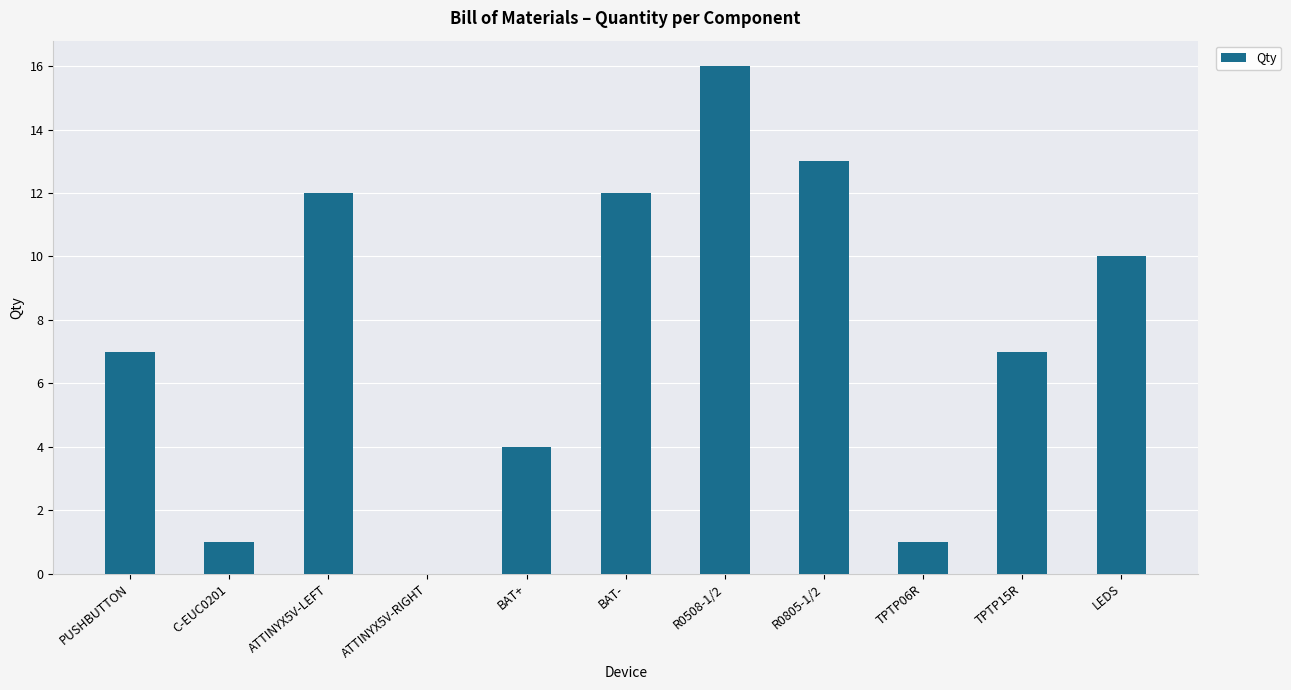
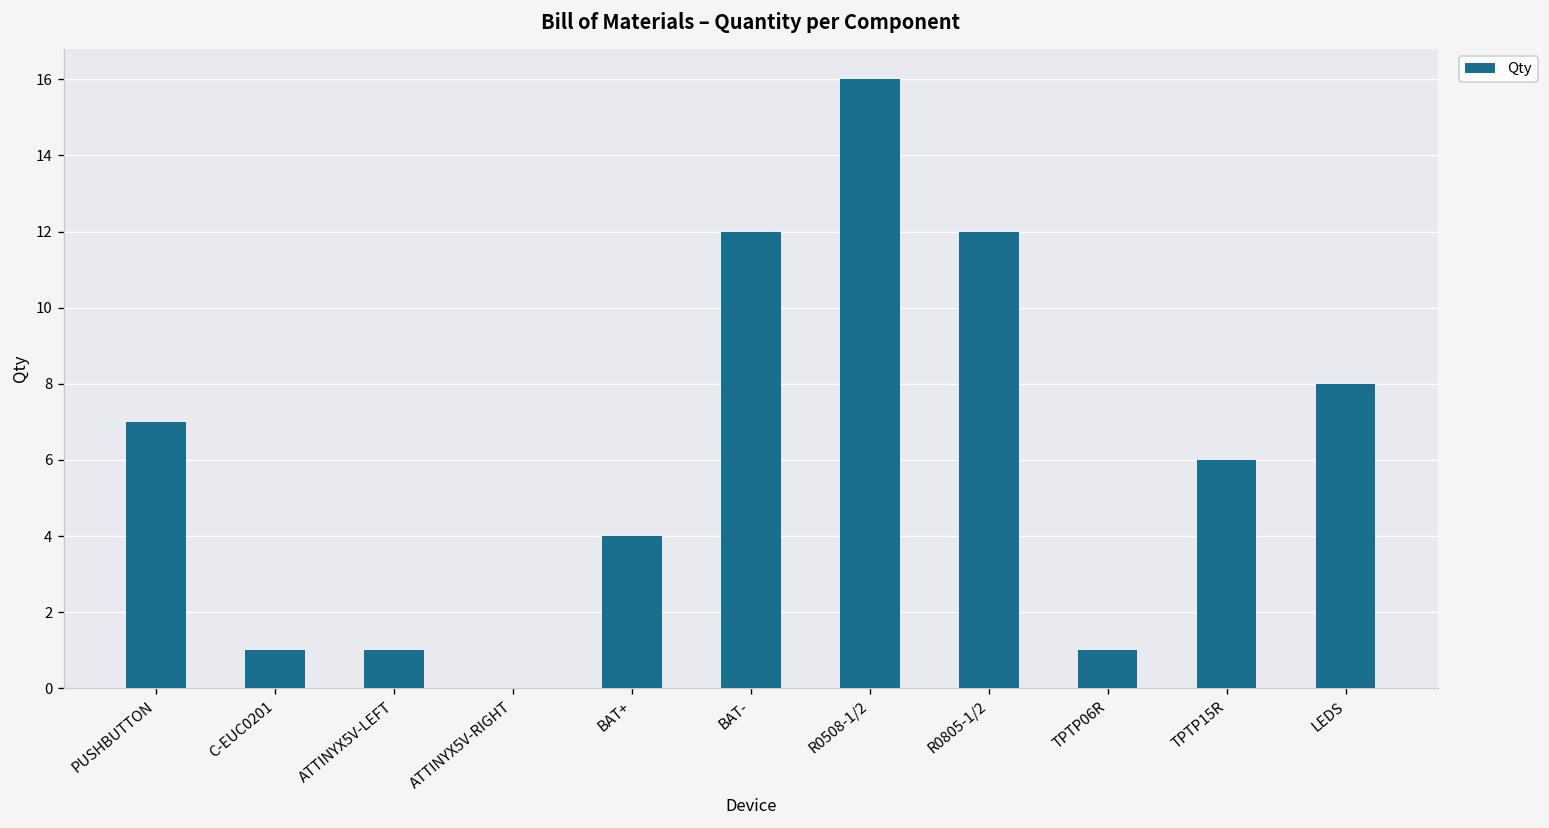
  {
    "PUSHBUTTON": 7,
    "C-EUC0201": 1,
-   "ATTINYX5V-LEFT": 12,
+   "ATTINYX5V-LEFT": 1,
    "ATTINYX5V-RIGHT": 0,
    "BAT+": 4,
    "BAT-": 12,
    "R0508-1/2": 16,
-   "R0805-1/2": 13,
+   "R0805-1/2": 12,
    "TPTP06R": 1,
-   "TPTP15R": 7,
-   "LEDS": 10
+   "TPTP15R": 6,
+   "LEDS": 8
  }
